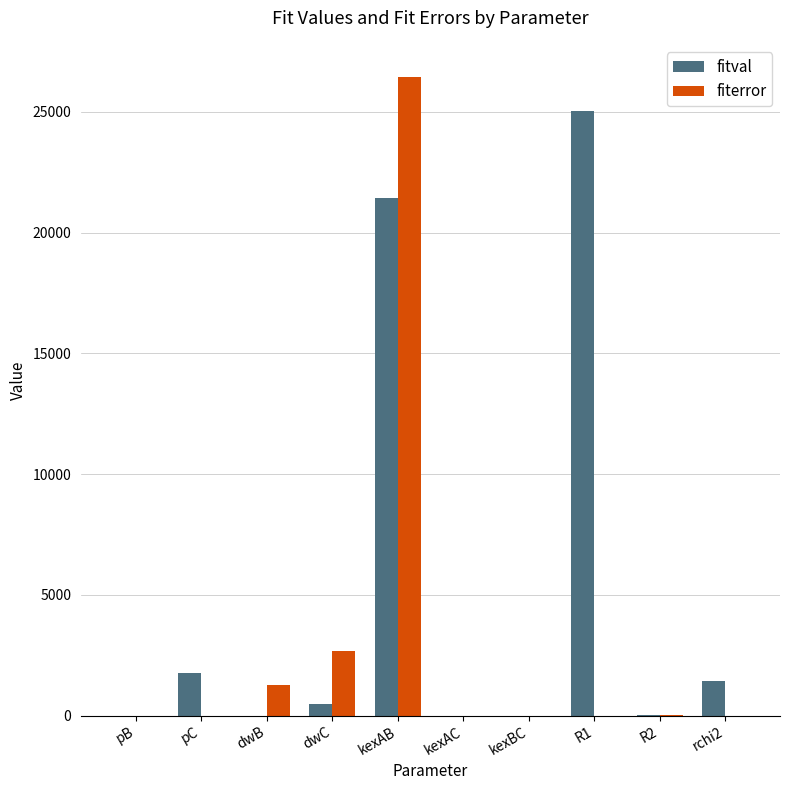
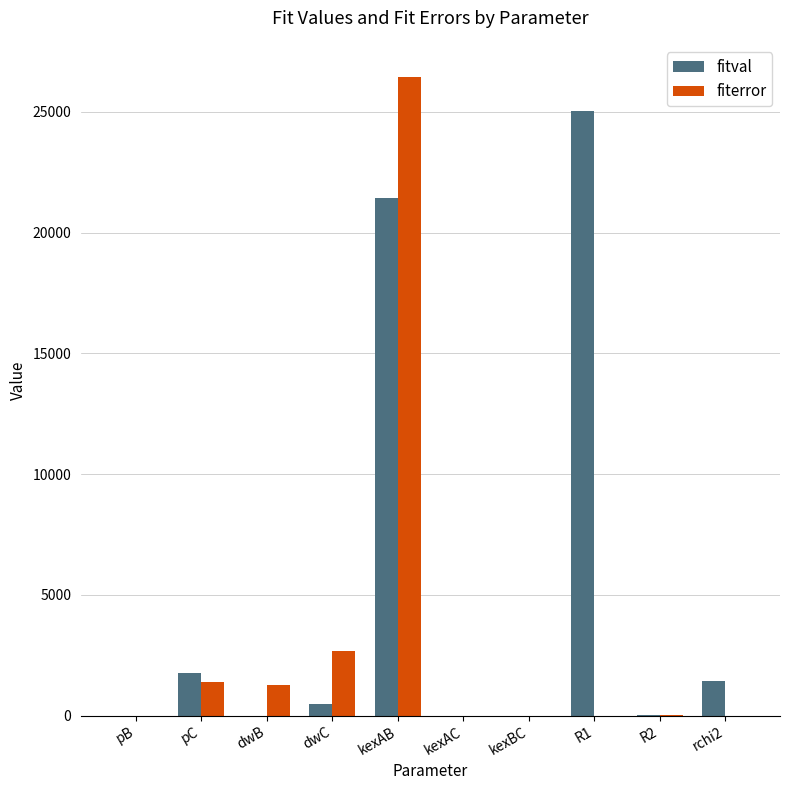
  {
    "fitval": {
      "pC": 1800,
      "dwC": 500,
      "kexAB": 21400,
      "kexAC": 0,
      "kexBC": 0,
      "R1": 25000,
      "rchi2": 1400
    },
    "fiterror": {
-     "pC": 0,
+     "pC": 1400,
      "dwB": 1300,
      "dwC": 2700,
      "kexAB": 26400,
      "kexAC": 0,
      "kexBC": 0,
      "rchi2": 0
    }
  }
